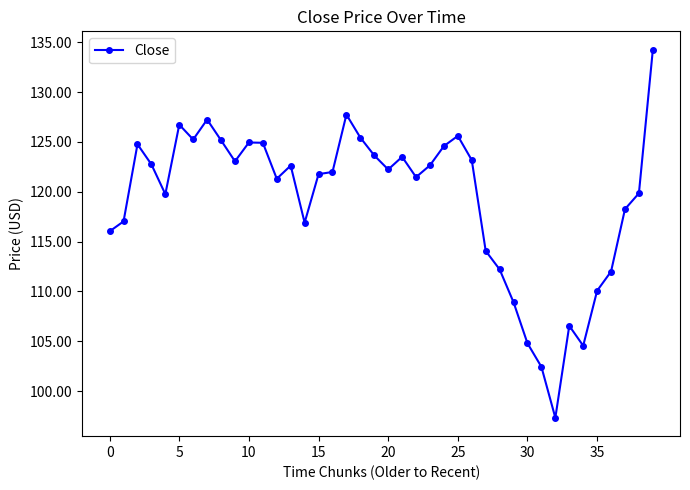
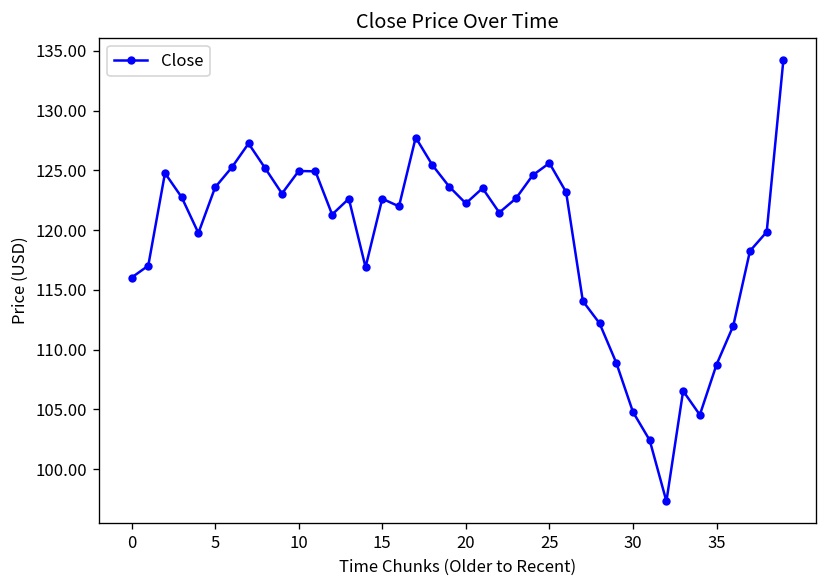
  {
    "0": 116,
-   "5": 127,
+   "5": 124,
    "10": 125,
-   "15": 122,
+   "15": 123,
    "20": 122,
    "25": 126,
    "30": 105,
-   "35": 110
+   "35": 109
  }
